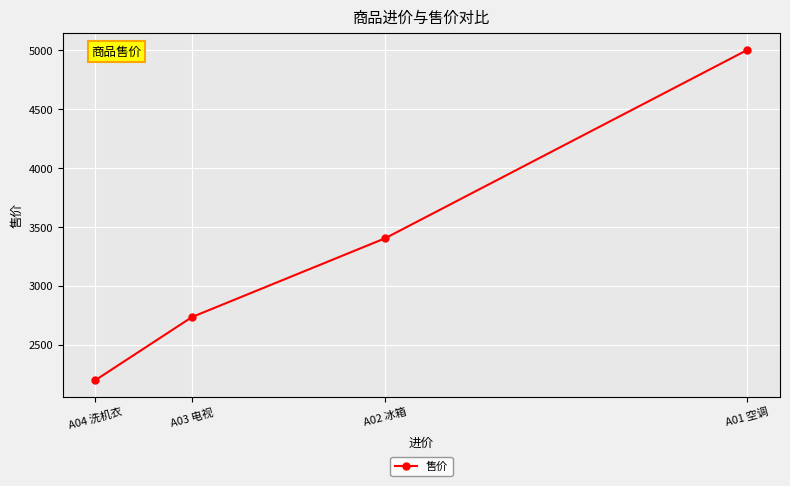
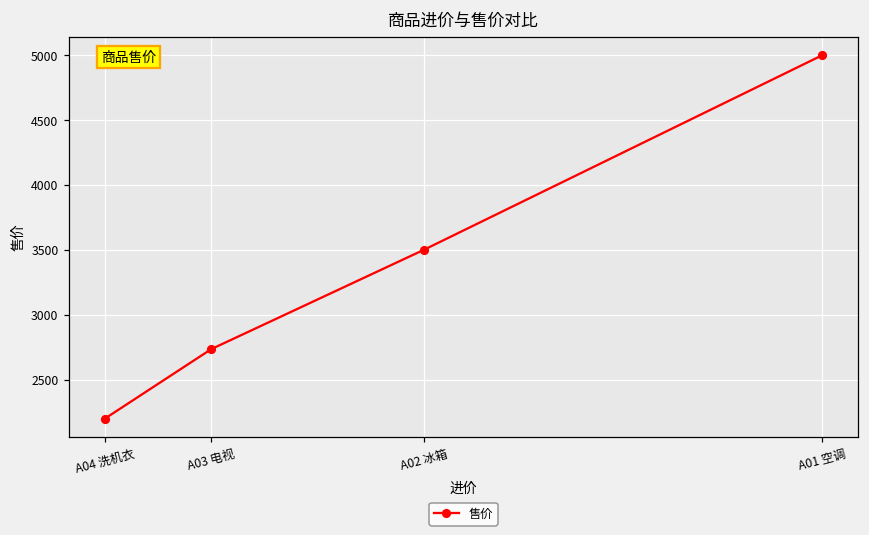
  {
    "A04 洗机衣": 2200,
    "A03 电视": 2740,
-   "A02 冰箱": 3400,
+   "A02 冰箱": 3500,
    "A01 空调": 5000
  }
